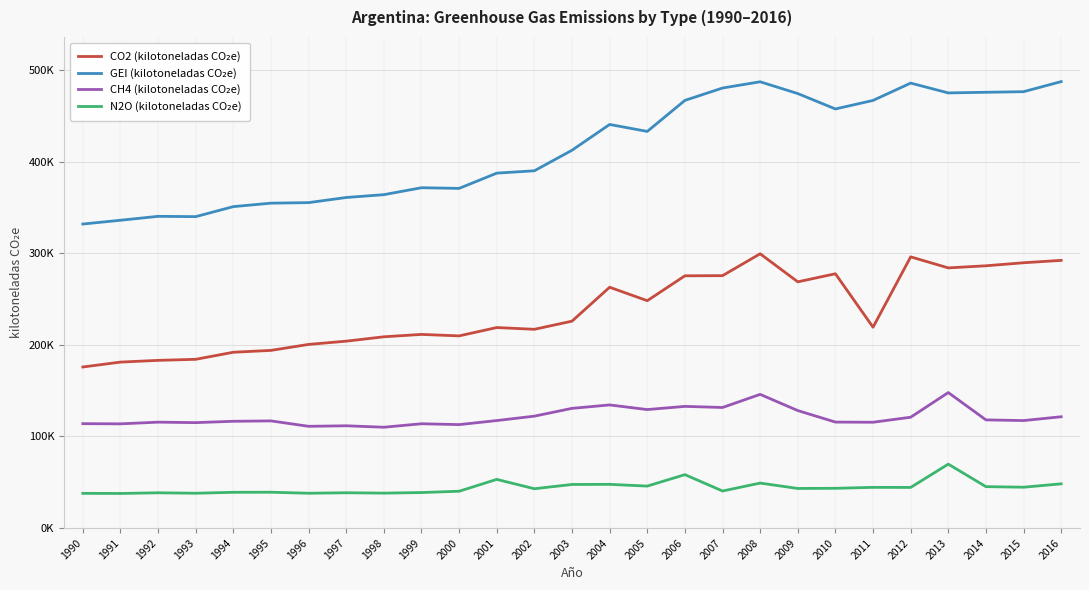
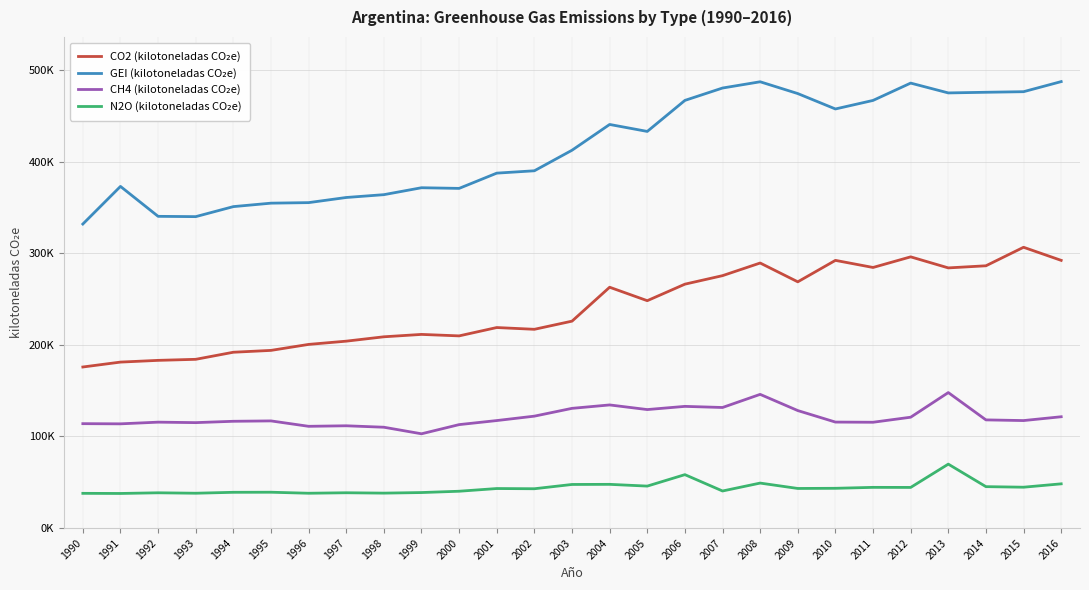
  {
    "CO2 (kilotoneladas CO₂e)": {
      "1990": 180000,
      "1991": 180000,
      "1992": 180000,
      "1993": 180000,
      "1994": 190000,
      "1995": 190000,
      "1996": 200000,
      "1997": 200000,
      "1998": 210000,
      "1999": 210000,
      "2000": 210000,
      "2001": 220000,
      "2002": 220000,
      "2003": 230000,
      "2004": 260000,
      "2005": 250000,
-     "2006": 280000,
+     "2006": 270000,
      "2007": 280000,
-     "2008": 300000,
+     "2008": 290000,
      "2009": 270000,
-     "2010": 280000,
-     "2011": 220000,
+     "2010": 290000,
+     "2011": 280000,
      "2012": 300000,
      "2013": 280000,
      "2014": 290000,
-     "2015": 290000,
+     "2015": 310000,
      "2016": 290000
    },
    "GEI (kilotoneladas CO₂e)": {
      "1990": 330000,
-     "1991": 340000,
+     "1991": 370000,
      "1992": 340000,
      "1993": 340000,
      "1994": 350000,
      "1995": 350000,
      "1996": 360000,
      "1997": 360000,
      "1998": 360000,
      "1999": 370000,
      "2000": 370000,
      "2001": 390000,
      "2002": 390000,
      "2003": 410000,
      "2004": 440000,
      "2005": 430000,
      "2006": 470000,
      "2007": 480000,
      "2008": 490000,
      "2009": 470000,
      "2010": 460000,
      "2011": 470000,
      "2012": 490000,
      "2013": 470000,
      "2014": 480000,
      "2015": 480000,
      "2016": 490000
    },
    "CH4 (kilotoneladas CO₂e)": {
      "1990": 110000,
      "1991": 110000,
      "1992": 120000,
      "1993": 120000,
      "1994": 120000,
      "1995": 120000,
      "1996": 110000,
      "1997": 110000,
      "1998": 110000,
-     "1999": 110000,
+     "1999": 100000,
      "2000": 110000,
      "2001": 120000,
      "2002": 120000,
      "2003": 130000,
      "2004": 130000,
      "2005": 130000,
      "2006": 130000,
      "2007": 130000,
      "2008": 150000,
      "2009": 130000,
      "2010": 120000,
      "2011": 120000,
      "2012": 120000,
      "2013": 150000,
      "2014": 120000,
      "2015": 120000,
      "2016": 120000
    },
    "N2O (kilotoneladas CO₂e)": {
      "1990": 40000,
      "1991": 40000,
      "1992": 40000,
      "1993": 40000,
      "1994": 40000,
      "1995": 40000,
      "1996": 40000,
      "1997": 40000,
      "1998": 40000,
      "1999": 40000,
      "2000": 40000,
-     "2001": 50000,
+     "2001": 40000,
      "2002": 40000,
      "2003": 50000,
      "2004": 50000,
      "2005": 50000,
      "2006": 60000,
      "2007": 40000,
      "2008": 50000,
      "2009": 40000,
      "2010": 40000,
      "2011": 40000,
      "2012": 40000,
      "2013": 70000,
      "2014": 50000,
      "2015": 40000,
      "2016": 50000
    }
  }
